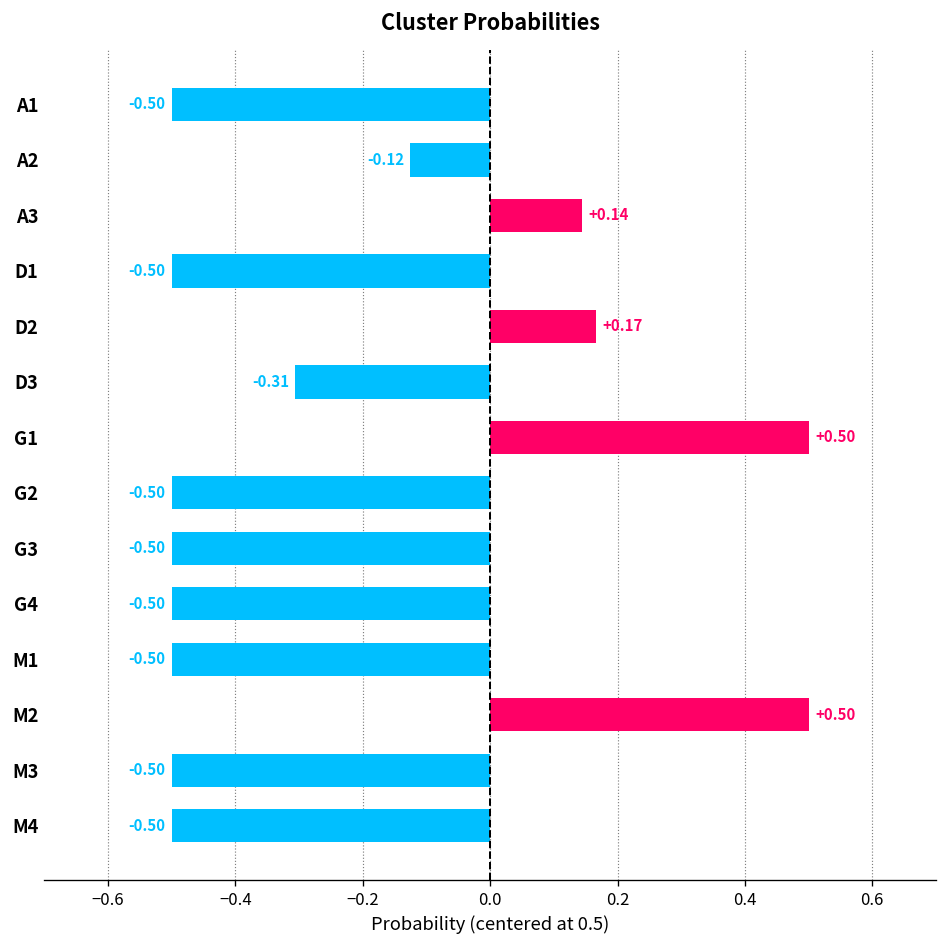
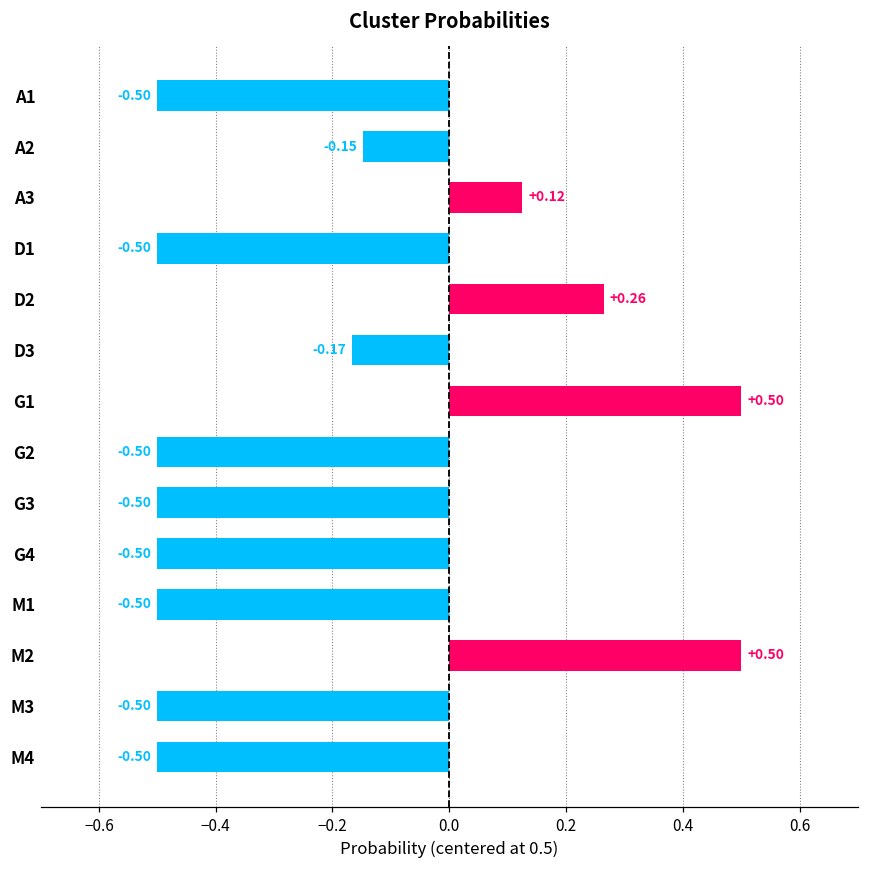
  {
    "A1": "-0.50",
-   "A2": "-0.12",
-   "A3": "+0.14",
+   "A2": "-0.15",
+   "A3": "+0.12",
    "D1": "-0.50",
-   "D2": "+0.17",
-   "D3": "-0.31",
+   "D2": "+0.26",
+   "D3": "-0.17",
    "G1": "+0.50",
    "G2": "-0.50",
    "G3": "-0.50",
    "G4": "-0.50",
    "M1": "-0.50",
    "M2": "+0.50",
    "M3": "-0.50",
    "M4": "-0.50"
  }
